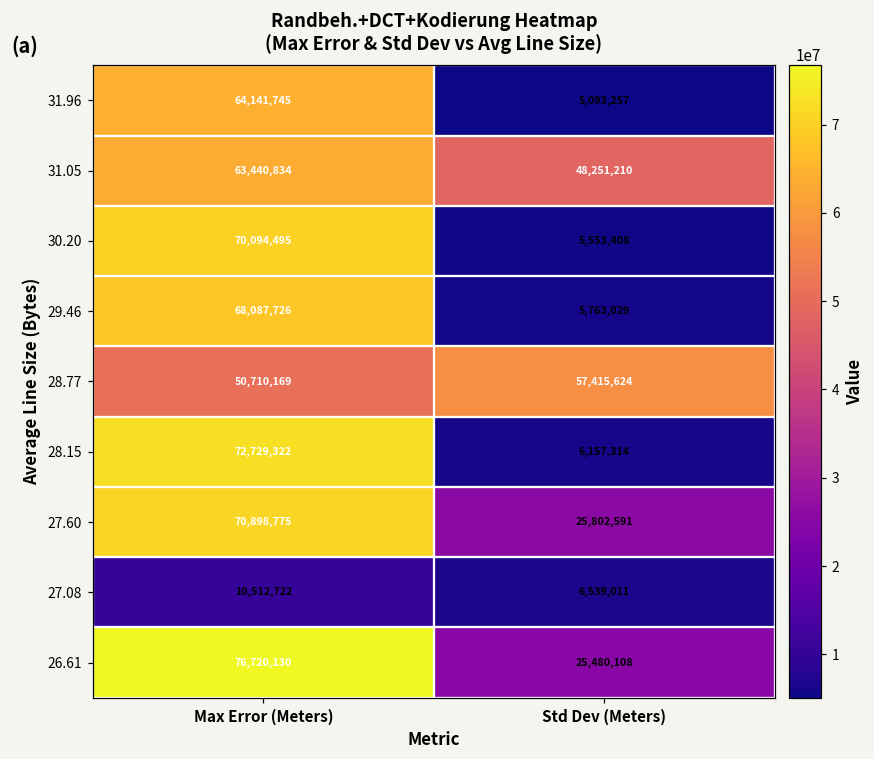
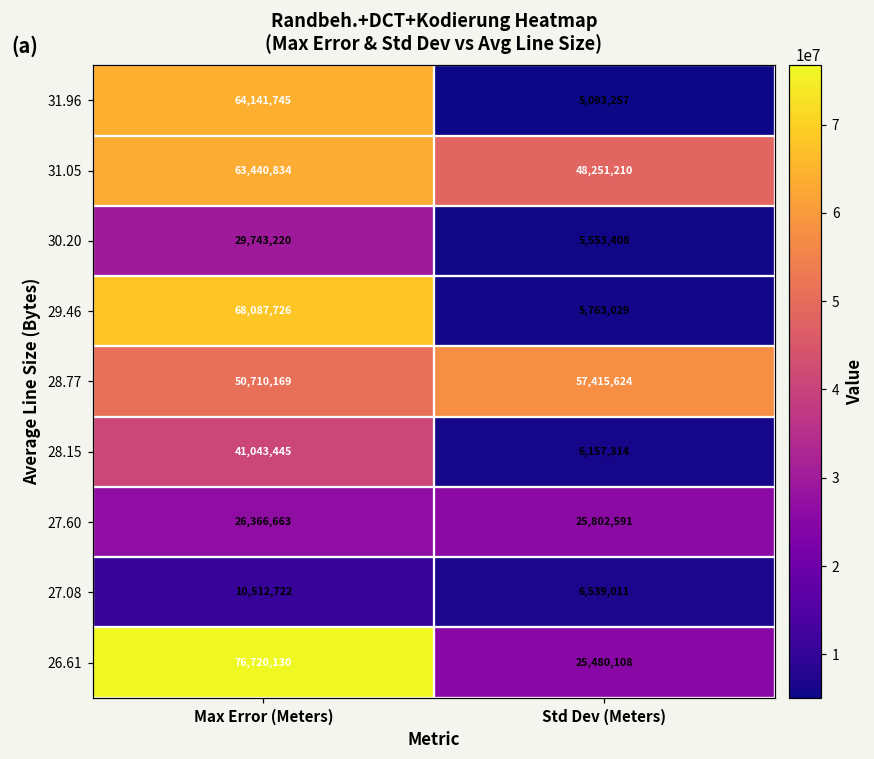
  {
    "31.96": {
      "Max Error (Meters)": "64,141,745",
      "Std Dev (Meters)": "5,093,257"
    },
    "31.05": {
      "Max Error (Meters)": "63,440,834",
      "Std Dev (Meters)": "48,251,210"
    },
    "30.20": {
-     "Max Error (Meters)": "70,094,495",
+     "Max Error (Meters)": "29,743,220",
      "Std Dev (Meters)": "5,553,408"
    },
    "29.46": {
      "Max Error (Meters)": "68,087,726",
      "Std Dev (Meters)": "5,763,029"
    },
    "28.77": {
      "Max Error (Meters)": "50,710,169",
      "Std Dev (Meters)": "57,415,624"
    },
    "28.15": {
-     "Max Error (Meters)": "72,729,322",
+     "Max Error (Meters)": "41,043,445",
      "Std Dev (Meters)": "6,157,314"
    },
    "27.60": {
-     "Max Error (Meters)": "70,898,775",
+     "Max Error (Meters)": "26,366,663",
      "Std Dev (Meters)": "25,802,591"
    },
    "27.08": {
      "Max Error (Meters)": "10,512,722",
      "Std Dev (Meters)": "6,539,011"
    },
    "26.61": {
      "Max Error (Meters)": "76,720,130",
      "Std Dev (Meters)": "25,480,108"
    }
  }
